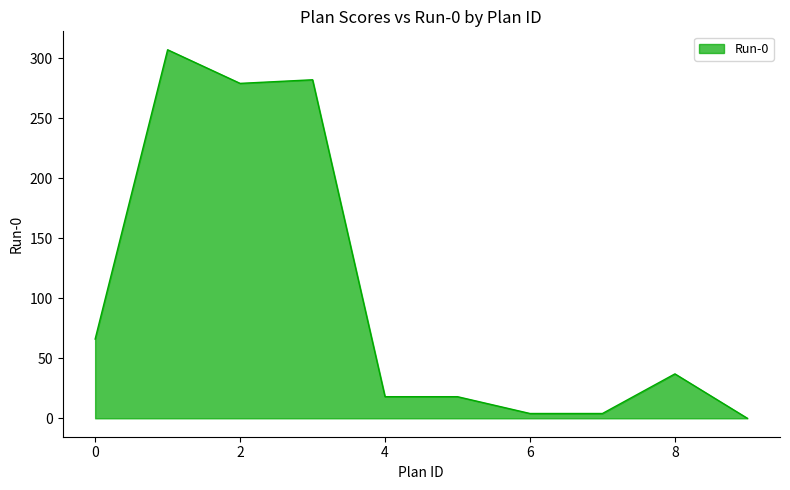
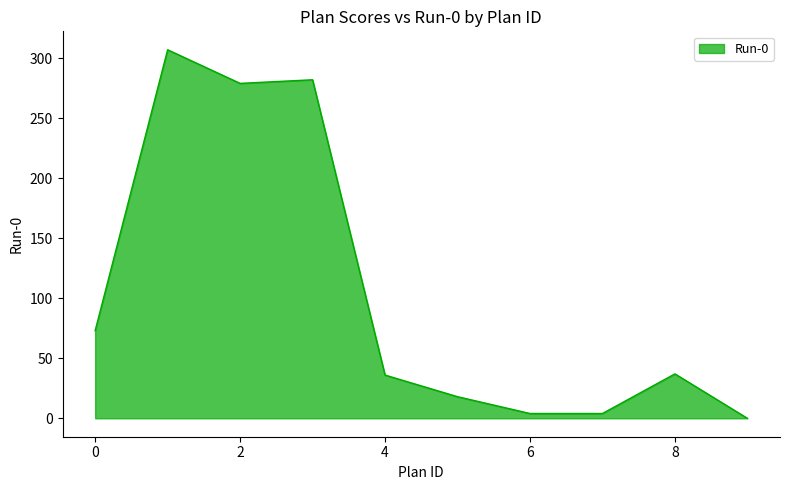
  {
-   "0": 66,
+   "0": 73,
    "2": 279,
-   "4": 18,
+   "4": 36,
    "6": 4,
    "8": 37
  }
